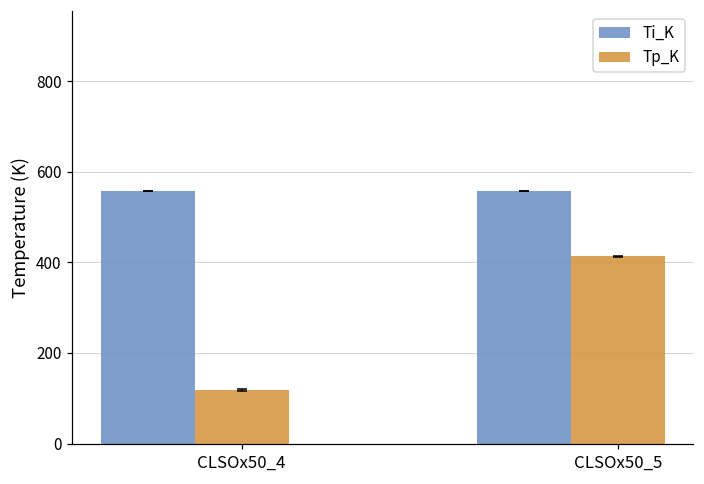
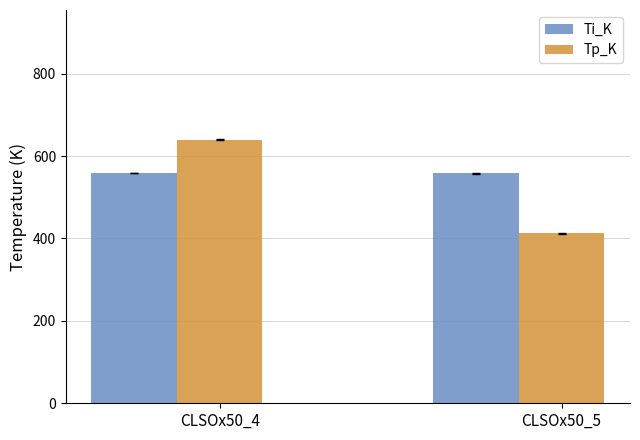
  {
    "Ti_K": {
      "CLSOx50_4": 560,
      "CLSOx50_5": 560
    },
    "Tp_K": {
-     "CLSOx50_4": 120,
+     "CLSOx50_4": 640,
      "CLSOx50_5": 410
    }
  }
